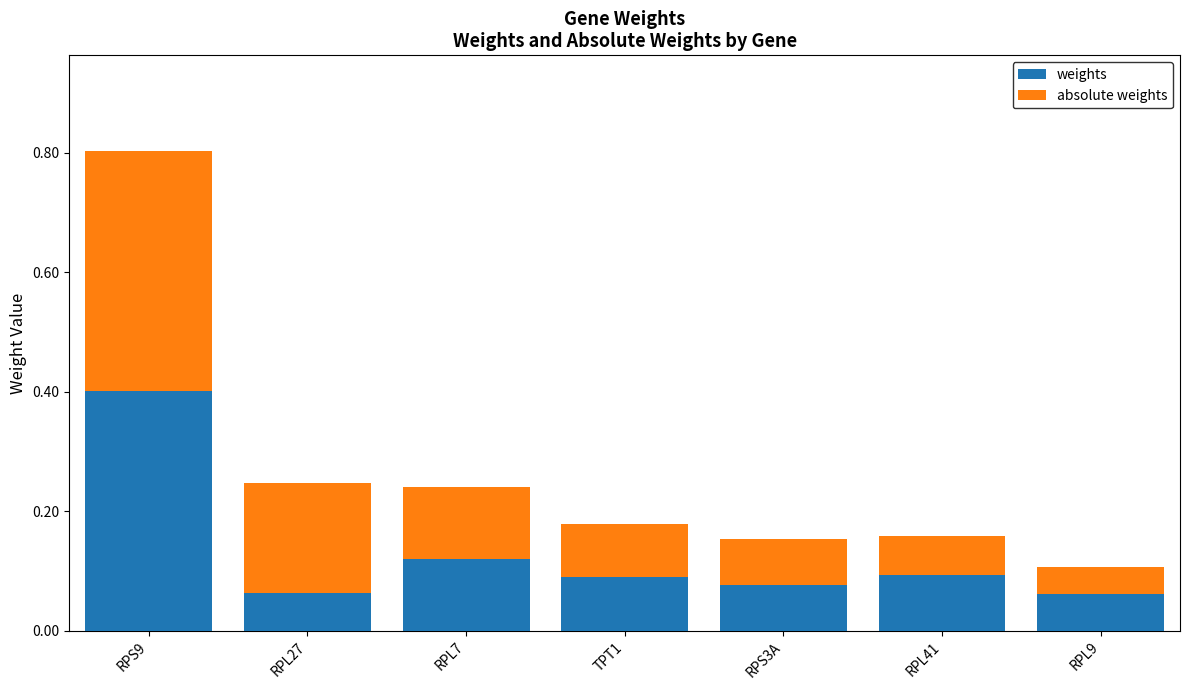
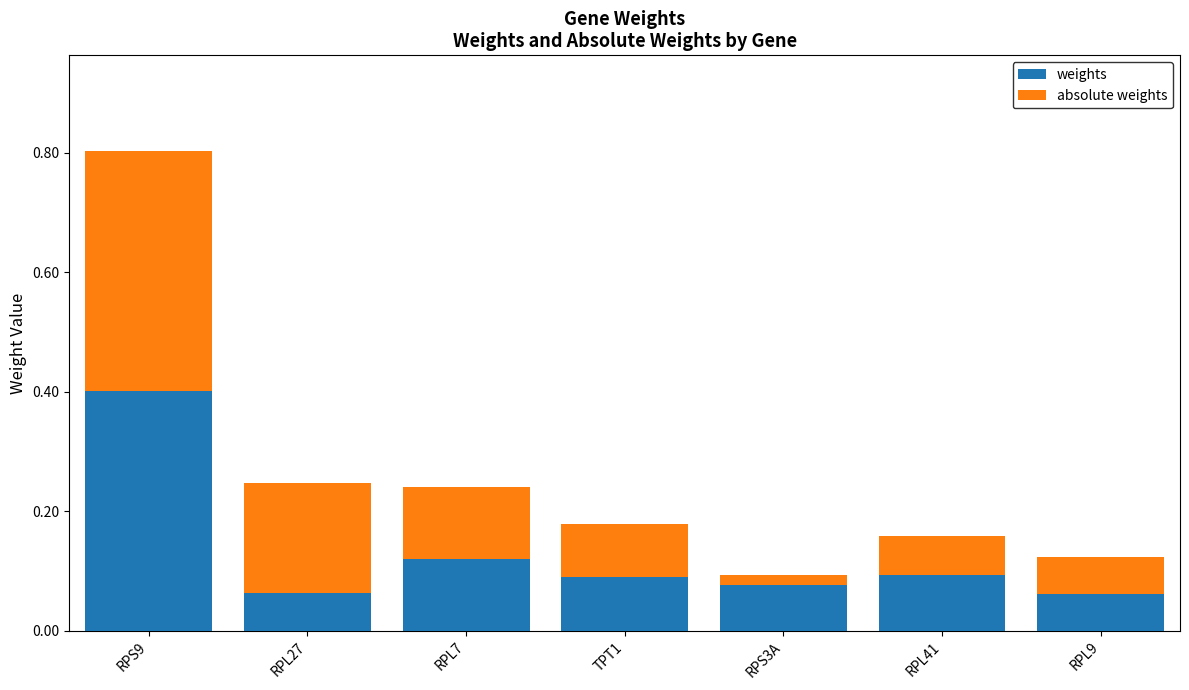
  {
    "weights": {
      "RPS9": 0.40,
      "RPL27": 0.06,
      "RPL7": 0.12,
      "TPT1": 0.09,
      "RPS3A": 0.08,
      "RPL41": 0.09,
      "RPL9": 0.06
    },
    "absolute weights": {
      "RPS9": 0.40,
      "RPL27": 0.18,
      "RPL7": 0.12,
      "TPT1": 0.09,
-     "RPS3A": 0.08,
+     "RPS3A": 0.02,
      "RPL41": 0.07,
-     "RPL9": 0.04
+     "RPL9": 0.06
    }
  }
